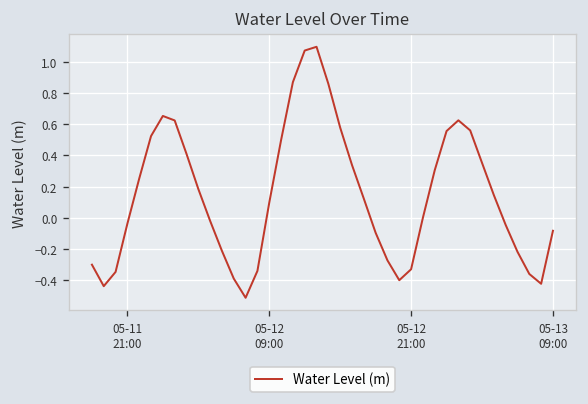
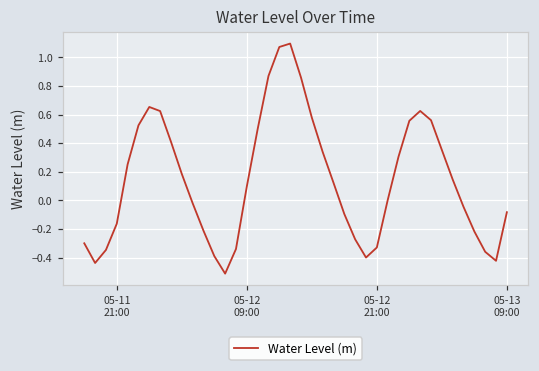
  {
-   "05-11 21:00": -0.04,
+   "05-11 21:00": -0.16,
    "05-12 09:00": 0.10,
    "05-12 21:00": -0.33,
    "05-13 09:00": -0.08
  }
